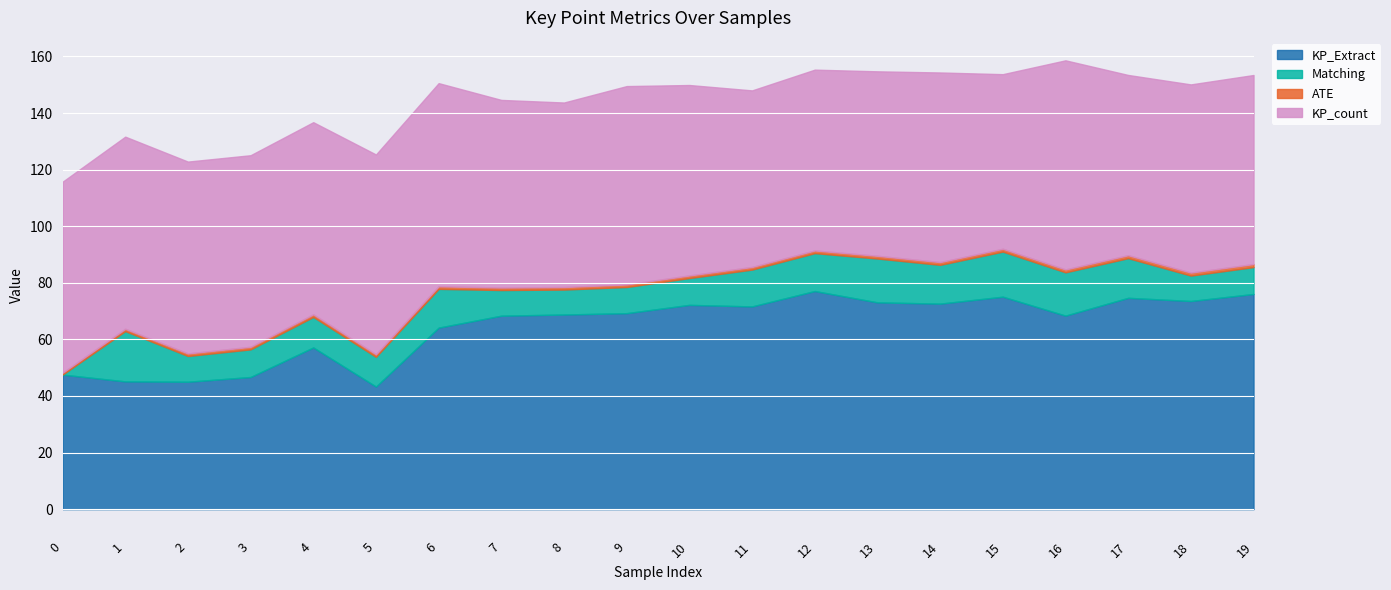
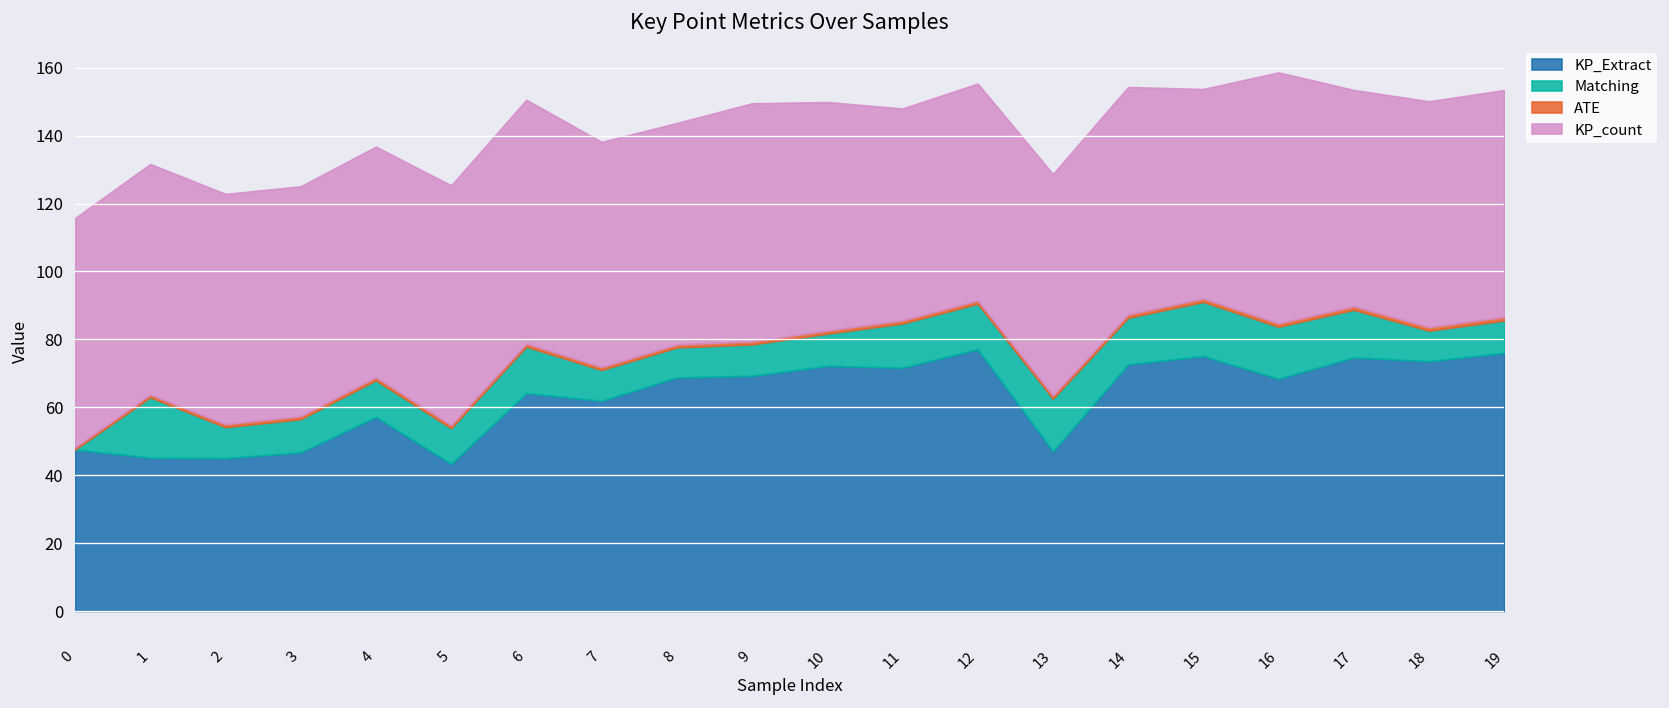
  {
    "KP_Extract": {
      "1": 45,
      "2": 45,
      "3": 47,
      "4": 57,
      "5": 43,
      "6": 64,
-     "7": 68,
+     "7": 62,
      "8": 69,
      "9": 69,
      "10": 72,
      "11": 72,
      "12": 77,
-     "13": 73,
+     "13": 47,
      "14": 73,
      "15": 75,
      "16": 68,
      "17": 75,
      "18": 74,
      "19": 76
    },
    "Matching": {
      "2": 9,
      "3": 10,
      "4": 11,
      "5": 11,
      "6": 14,
      "7": 9,
      "8": 9,
      "10": 9,
      "11": 13,
      "12": 13,
      "13": 15,
      "14": 14,
      "15": 16,
      "16": 15,
      "17": 14,
      "18": 9,
      "19": 10
    },
    "ATE": {
      "2": 1,
      "3": 1,
      "4": 1,
      "5": 1,
      "6": 1,
      "7": 1,
      "8": 1,
      "10": 1,
      "11": 1,
      "12": 1,
      "13": 1,
      "14": 1,
      "15": 1,
      "16": 1,
      "17": 1,
      "18": 1,
      "19": 1
    },
    "KP_count": {
      "0": 68,
      "1": 68,
      "2": 68,
      "3": 68,
      "4": 68,
      "5": 71,
      "6": 72,
      "7": 66,
      "8": 65,
      "9": 70,
      "10": 67,
      "11": 62,
      "12": 64,
      "13": 65,
      "14": 67,
      "15": 62,
      "16": 74,
      "17": 64,
      "18": 67,
      "19": 67
    }
  }
